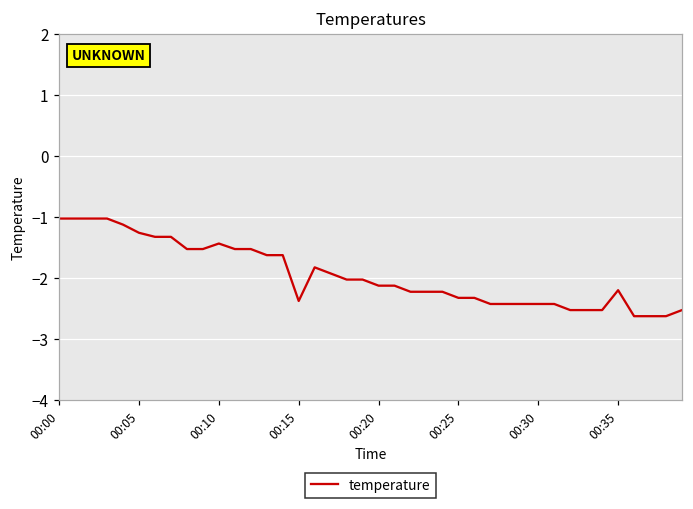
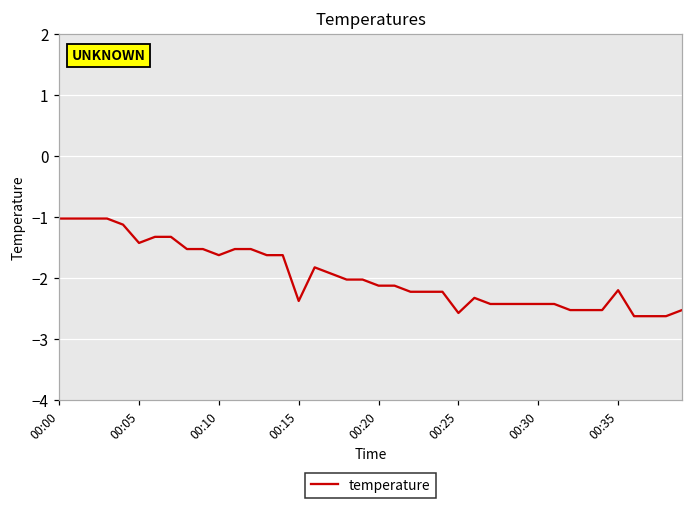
  {
    "00:00": -1.0,
-   "00:05": -1.3,
-   "00:10": -1.4,
+   "00:05": -1.4,
+   "00:10": -1.6,
    "00:15": -2.4,
    "00:20": -2.1,
-   "00:25": -2.3,
+   "00:25": -2.6,
    "00:30": -2.4,
    "00:35": -2.2
  }
